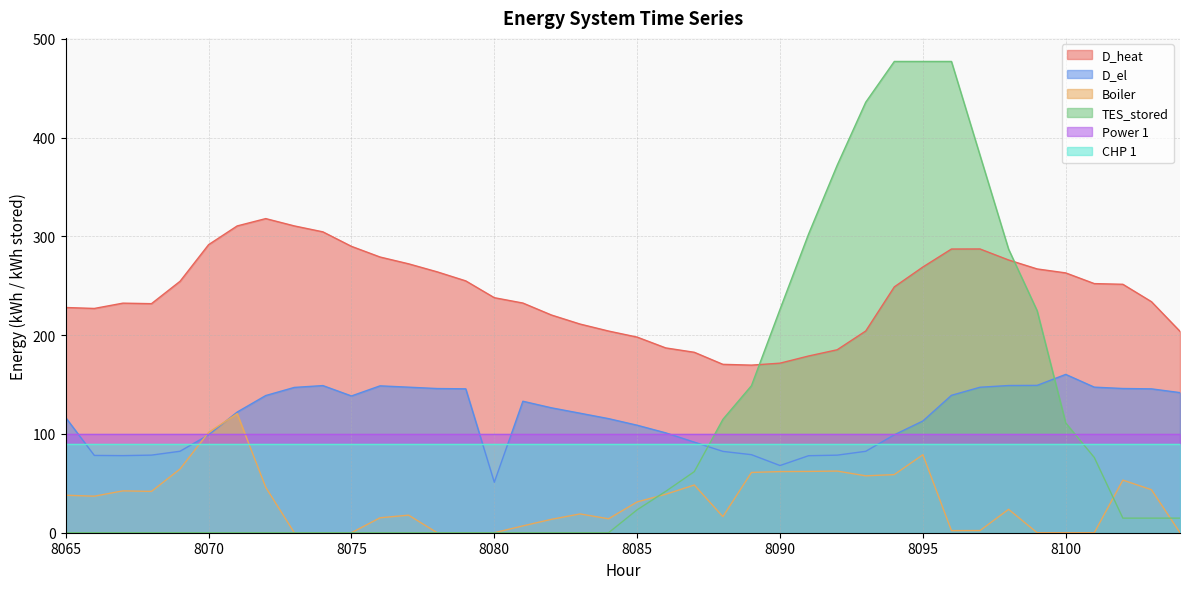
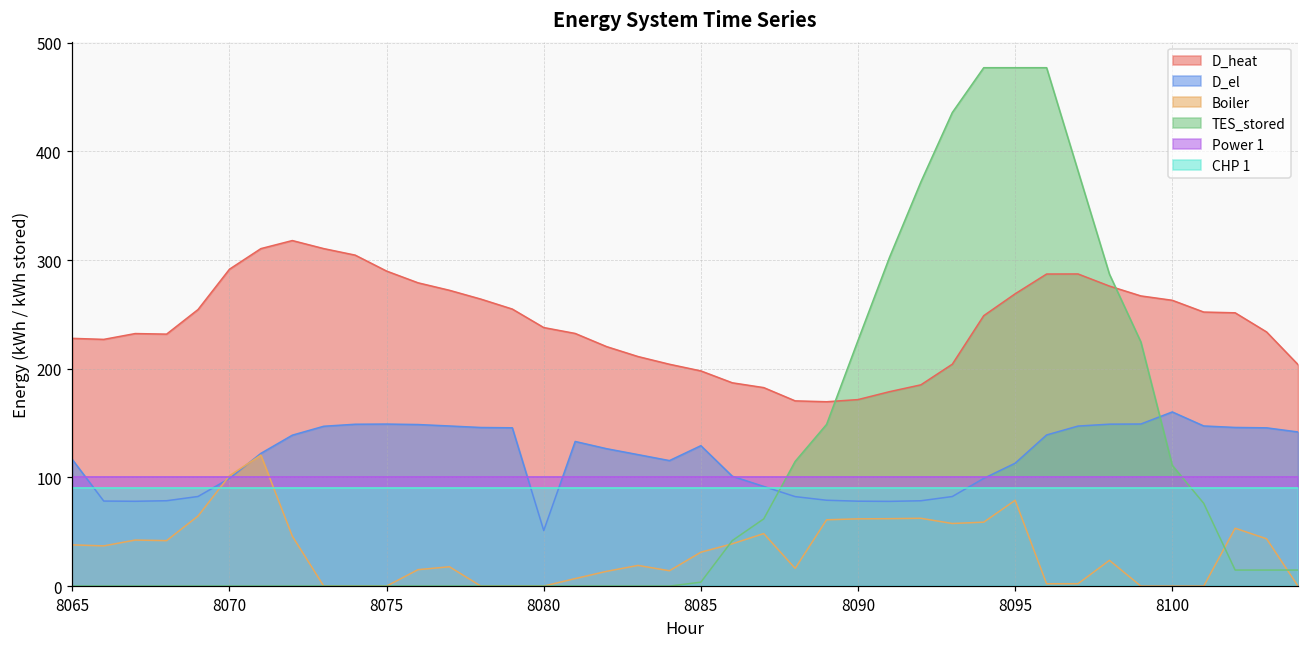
  {
    "D_el": {
      "8065": 120,
-     "8075": 140,
+     "8075": 150,
      "8080": 50,
-     "8085": 110,
-     "8090": 70,
+     "8085": 130,
+     "8090": 80,
      "8095": 110,
      "8100": 160
    },
    "TES_stored": {
      "8065": 0,
      "8070": 0,
-     "8085": 20,
+     "8085": 0,
      "8090": 230,
      "8095": 480,
      "8100": 110
    },
    "Power 1": {
      "8065": 100,
      "8075": 100,
      "8080": 100,
      "8085": 100,
      "8090": 100,
      "8095": 100,
      "8100": 100
    },
    "CHP 1": {
      "8065": 90,
      "8070": 90,
      "8075": 90,
      "8080": 90,
      "8085": 90,
      "8090": 90,
      "8095": 90,
      "8100": 90
    }
  }
